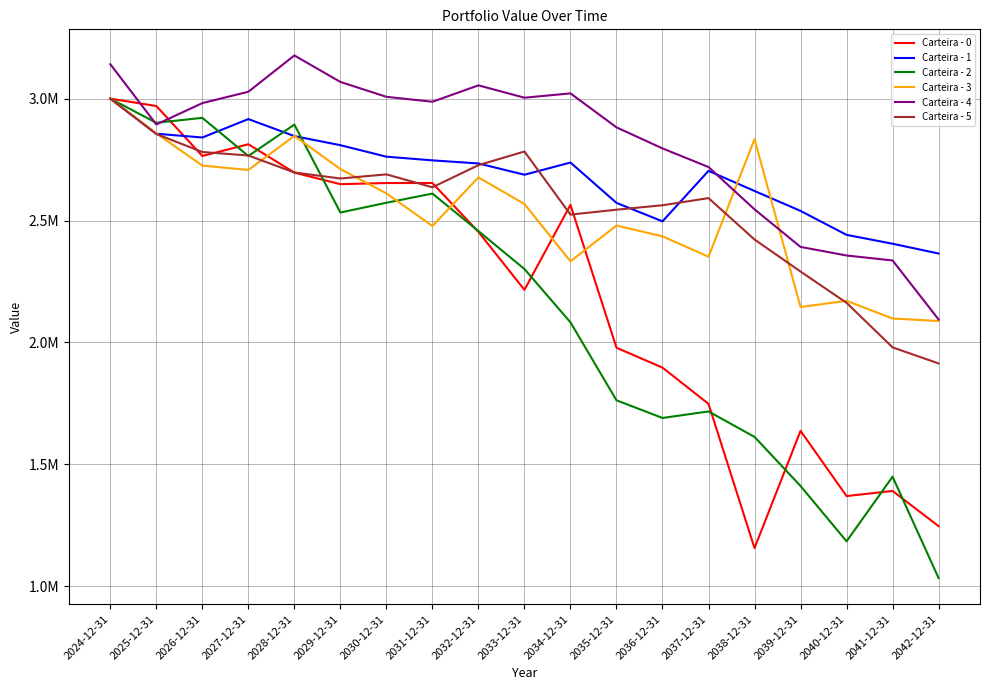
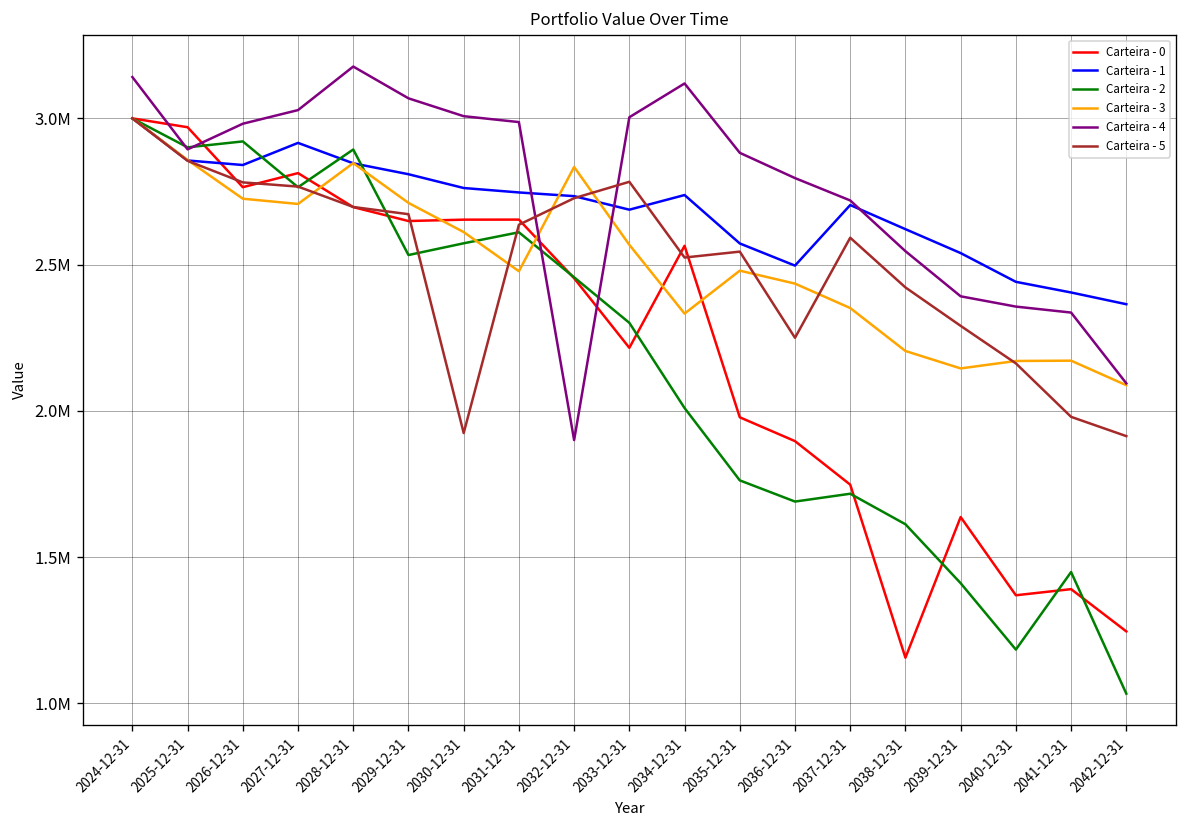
  {
    "Carteira - 0": {
      "2025-12-31": 2970000,
      "2026-12-31": 2760000,
      "2027-12-31": 2810000,
      "2029-12-31": 2650000,
      "2030-12-31": 2650000,
      "2031-12-31": 2650000,
      "2033-12-31": 2220000,
      "2034-12-31": 2560000,
      "2035-12-31": 1980000,
      "2036-12-31": 1900000,
      "2037-12-31": 1750000,
      "2038-12-31": 1160000,
      "2039-12-31": 1640000,
      "2040-12-31": 1370000,
      "2041-12-31": 1390000,
      "2042-12-31": 1250000
    },
    "Carteira - 1": {
      "2026-12-31": 2840000,
      "2027-12-31": 2920000,
      "2029-12-31": 2810000,
      "2030-12-31": 2760000,
      "2031-12-31": 2750000,
      "2033-12-31": 2690000,
      "2034-12-31": 2740000,
      "2035-12-31": 2570000,
      "2036-12-31": 2500000,
      "2037-12-31": 2700000,
      "2038-12-31": 2620000,
      "2039-12-31": 2540000,
      "2040-12-31": 2440000,
      "2041-12-31": 2400000,
      "2042-12-31": 2360000
    },
    "Carteira - 2": {
      "2026-12-31": 2920000,
      "2028-12-31": 2890000,
      "2029-12-31": 2530000,
      "2030-12-31": 2570000,
      "2031-12-31": 2610000,
      "2033-12-31": 2300000,
-     "2034-12-31": 2080000,
+     "2034-12-31": 2010000,
      "2035-12-31": 1760000,
      "2036-12-31": 1690000,
      "2037-12-31": 1720000,
      "2038-12-31": 1610000,
      "2039-12-31": 1410000,
      "2040-12-31": 1180000,
      "2041-12-31": 1450000,
      "2042-12-31": 1030000
    },
    "Carteira - 3": {
      "2026-12-31": 2730000,
      "2027-12-31": 2710000,
      "2029-12-31": 2710000,
      "2030-12-31": 2610000,
      "2031-12-31": 2480000,
-     "2032-12-31": 2680000,
+     "2032-12-31": 2830000,
      "2033-12-31": 2570000,
      "2034-12-31": 2330000,
      "2035-12-31": 2480000,
      "2036-12-31": 2440000,
      "2037-12-31": 2350000,
-     "2038-12-31": 2830000,
+     "2038-12-31": 2200000,
      "2039-12-31": 2150000,
-     "2041-12-31": 2100000
+     "2041-12-31": 2170000
    },
    "Carteira - 4": {
      "2024-12-31": 3140000,
      "2026-12-31": 2980000,
      "2027-12-31": 3030000,
      "2028-12-31": 3180000,
      "2029-12-31": 3070000,
      "2030-12-31": 3010000,
      "2031-12-31": 2990000,
-     "2032-12-31": 3050000,
+     "2032-12-31": 1900000,
      "2033-12-31": 3000000,
-     "2034-12-31": 3020000,
+     "2034-12-31": 3120000,
      "2035-12-31": 2880000,
      "2036-12-31": 2800000,
      "2037-12-31": 2720000,
      "2038-12-31": 2550000,
      "2039-12-31": 2390000,
      "2040-12-31": 2360000,
      "2041-12-31": 2340000
    },
    "Carteira - 5": {
      "2026-12-31": 2780000,
      "2029-12-31": 2670000,
-     "2030-12-31": 2690000,
+     "2030-12-31": 1920000,
      "2031-12-31": 2640000,
      "2033-12-31": 2780000,
      "2034-12-31": 2520000,
      "2035-12-31": 2540000,
-     "2036-12-31": 2560000,
+     "2036-12-31": 2250000,
      "2037-12-31": 2590000,
      "2038-12-31": 2420000,
      "2039-12-31": 2290000,
      "2041-12-31": 1980000,
      "2042-12-31": 1910000
    }
  }
